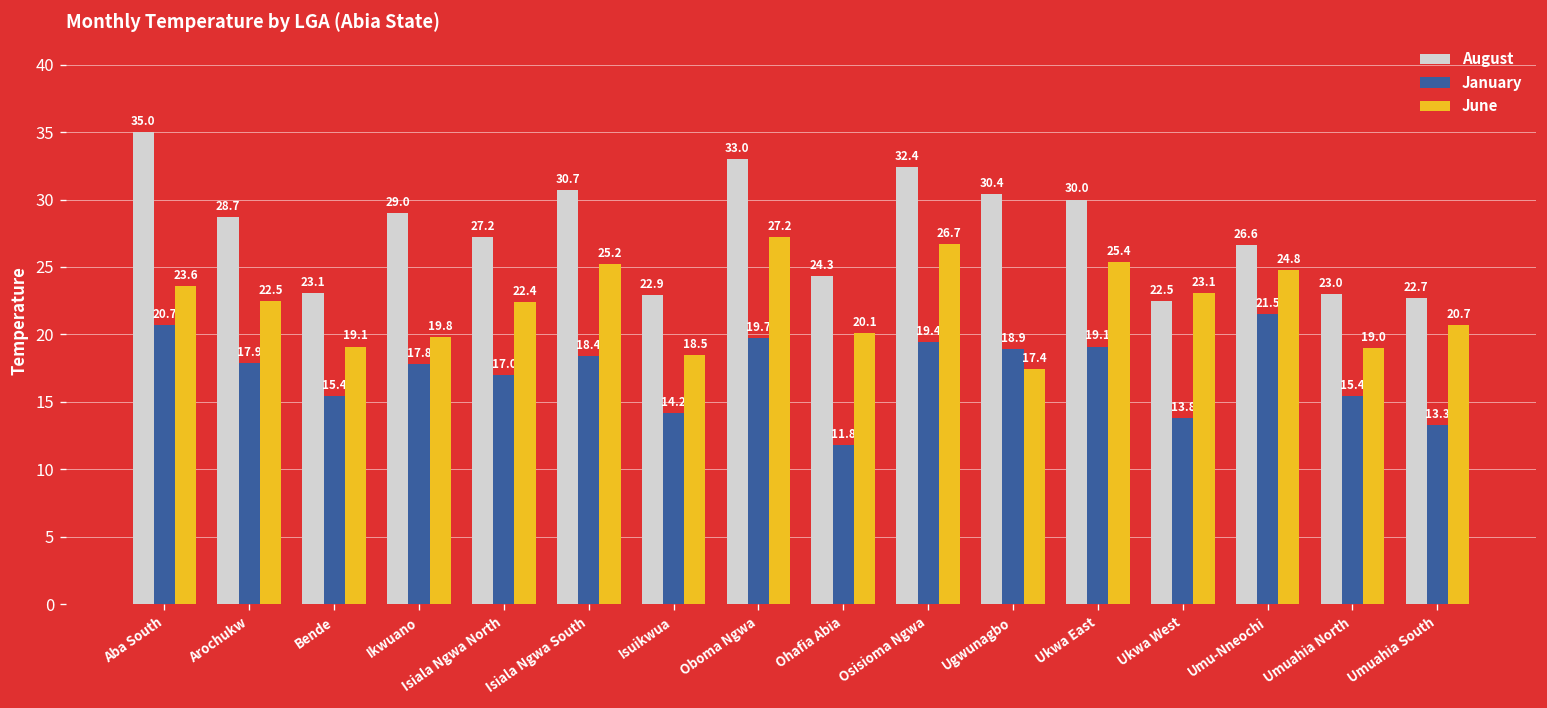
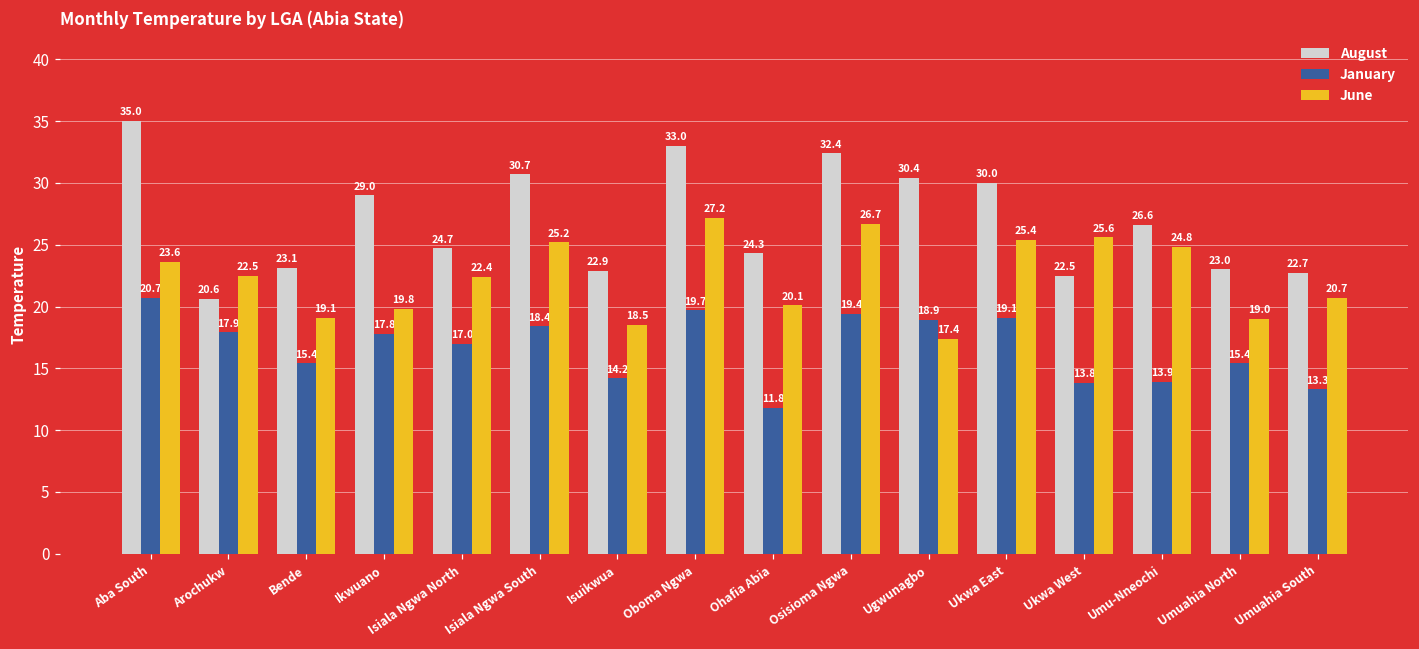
  {
    "August": {
      "Aba South": 35.0,
-     "Arochukw": 28.7,
+     "Arochukw": 20.6,
      "Bende": 23.1,
      "Ikwuano": 29.0,
-     "Isiala Ngwa North": 27.2,
+     "Isiala Ngwa North": 24.7,
      "Isiala Ngwa South": 30.7,
      "Isuikwua": 22.9,
      "Oboma Ngwa": 33.0,
      "Ohafia Abia": 24.3,
      "Osisioma Ngwa": 32.4,
      "Ugwunagbo": 30.4,
      "Ukwa East": 30.0,
      "Ukwa West": 22.5,
      "Umu-Nneochi": 26.6,
      "Umuahia North": 23.0,
      "Umuahia South": 22.7
    },
    "January": {
      "Aba South": 20.7,
      "Arochukw": 17.9,
      "Bende": 15.4,
      "Ikwuano": 17.8,
      "Isiala Ngwa North": 17.0,
      "Isiala Ngwa South": 18.4,
      "Isuikwua": 14.2,
      "Oboma Ngwa": 19.7,
      "Ohafia Abia": 11.8,
      "Osisioma Ngwa": 19.4,
      "Ugwunagbo": 18.9,
      "Ukwa East": 19.1,
      "Ukwa West": 13.8,
-     "Umu-Nneochi": 21.5,
+     "Umu-Nneochi": 13.9,
      "Umuahia North": 15.4,
      "Umuahia South": 13.3
    },
    "June": {
      "Aba South": 23.6,
      "Arochukw": 22.5,
      "Bende": 19.1,
      "Ikwuano": 19.8,
      "Isiala Ngwa North": 22.4,
      "Isiala Ngwa South": 25.2,
      "Isuikwua": 18.5,
      "Oboma Ngwa": 27.2,
      "Ohafia Abia": 20.1,
      "Osisioma Ngwa": 26.7,
      "Ugwunagbo": 17.4,
      "Ukwa East": 25.4,
-     "Ukwa West": 23.1,
+     "Ukwa West": 25.6,
      "Umu-Nneochi": 24.8,
      "Umuahia North": 19.0,
      "Umuahia South": 20.7
    }
  }
